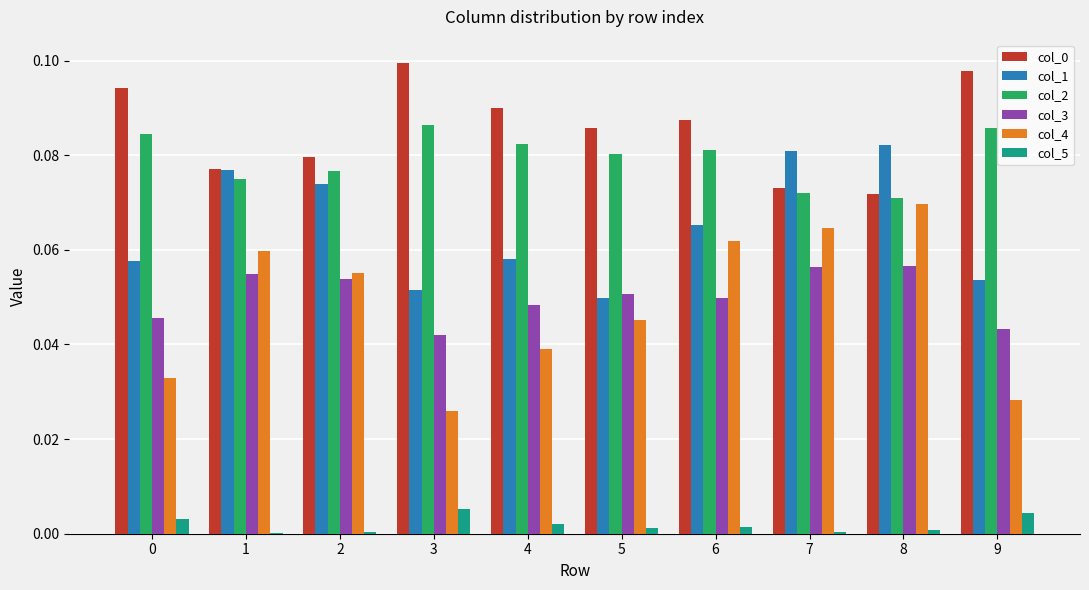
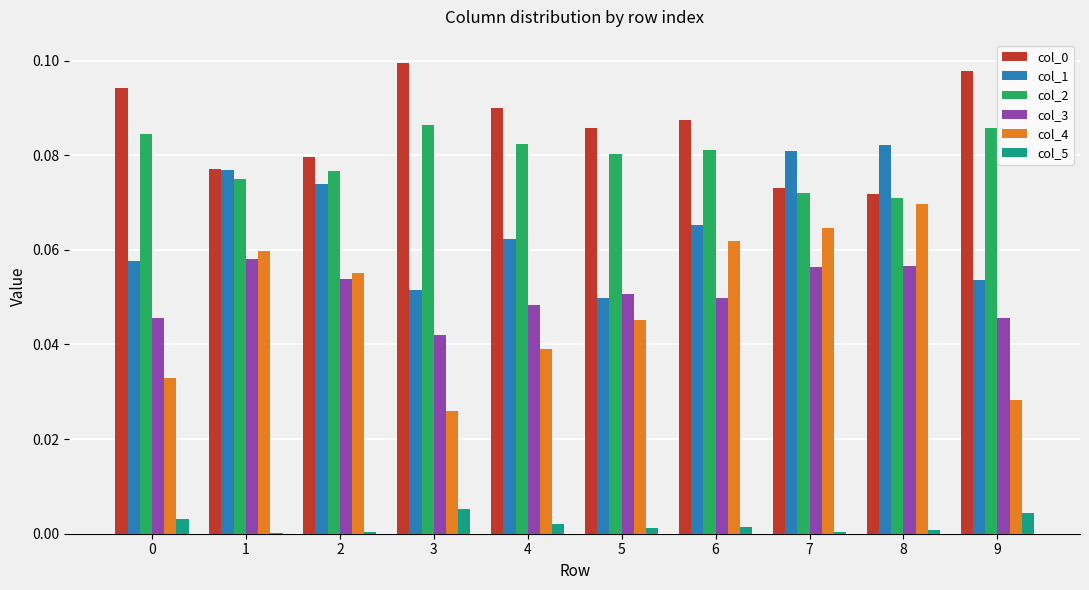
  {
    "col_0": {
      "0": 0.094,
      "1": 0.077,
      "2": 0.080,
      "3": 0.099,
      "4": 0.090,
      "5": 0.086,
      "6": 0.087,
      "7": 0.073,
      "8": 0.072,
      "9": 0.098
    },
    "col_1": {
      "0": 0.058,
      "1": 0.077,
      "2": 0.074,
      "3": 0.052,
-     "4": 0.058,
+     "4": 0.062,
      "5": 0.050,
      "6": 0.065,
      "7": 0.081,
      "8": 0.082,
      "9": 0.054
    },
    "col_3": {
      "0": 0.046,
-     "1": 0.055,
+     "1": 0.058,
      "2": 0.054,
      "3": 0.042,
      "4": 0.048,
      "5": 0.051,
      "6": 0.050,
      "7": 0.056,
      "8": 0.057,
-     "9": 0.043
+     "9": 0.046
    },
    "col_4": {
      "0": 0.033,
      "1": 0.060,
      "2": 0.055,
      "3": 0.026,
      "4": 0.039,
      "5": 0.045,
      "6": 0.062,
      "7": 0.065,
      "8": 0.070,
      "9": 0.028
    }
  }
